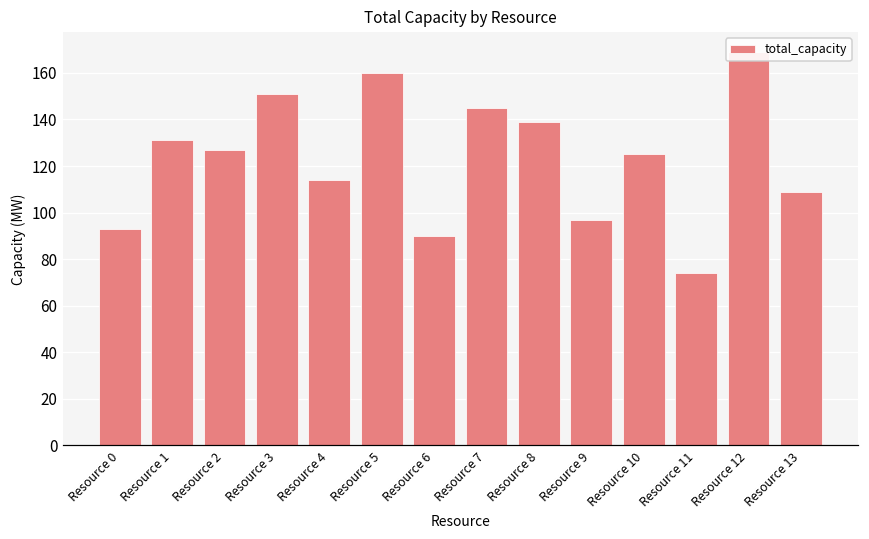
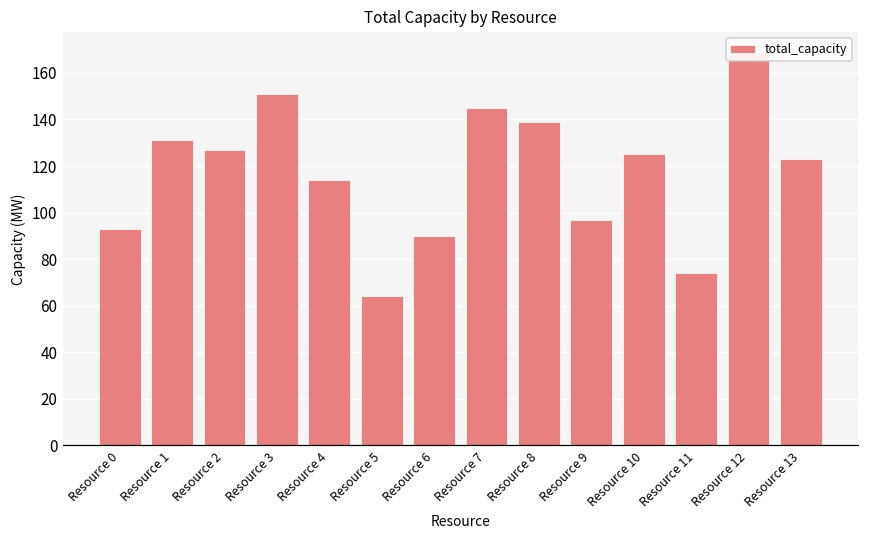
  {
    "Resource 0": 93,
    "Resource 1": 131,
    "Resource 2": 127,
    "Resource 3": 151,
    "Resource 4": 114,
-   "Resource 5": 160,
+   "Resource 5": 64,
    "Resource 6": 90,
    "Resource 7": 145,
    "Resource 8": 139,
    "Resource 9": 97,
    "Resource 10": 125,
    "Resource 11": 74,
-   "Resource 13": 109
+   "Resource 13": 123
  }
